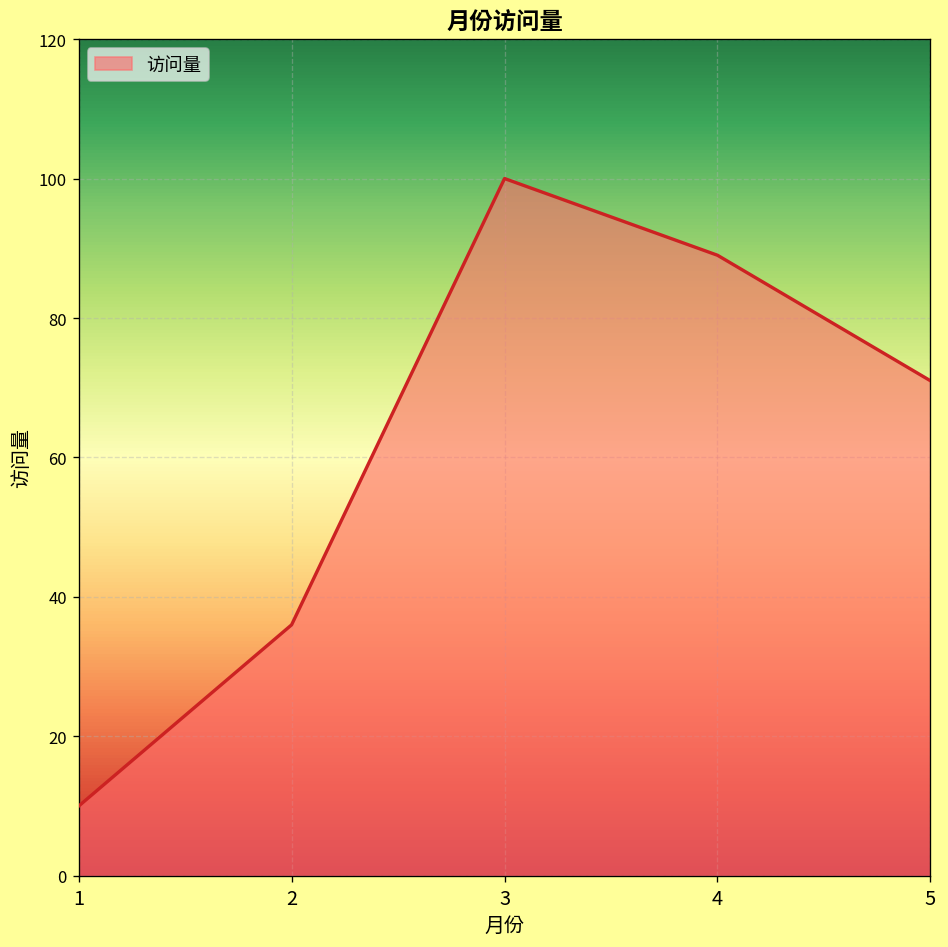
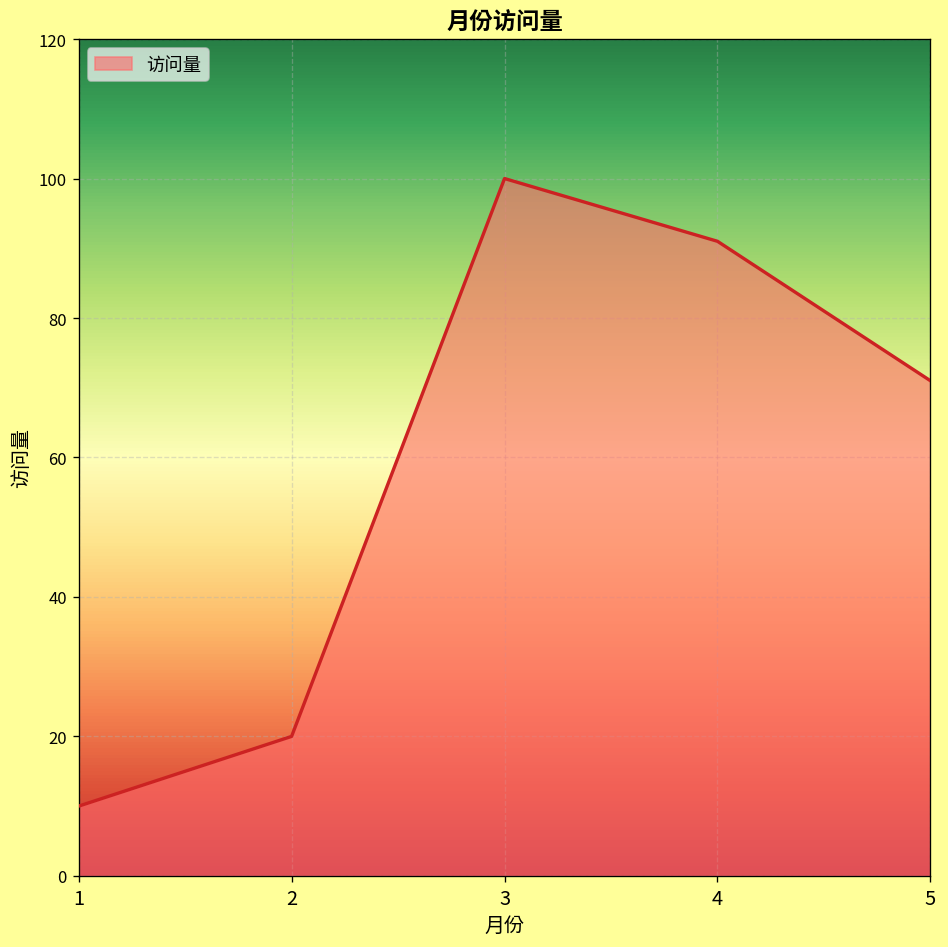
  {
    "1": 10,
-   "2": 36,
+   "2": 20,
    "3": 100,
-   "4": 89,
+   "4": 91,
    "5": 71
  }
